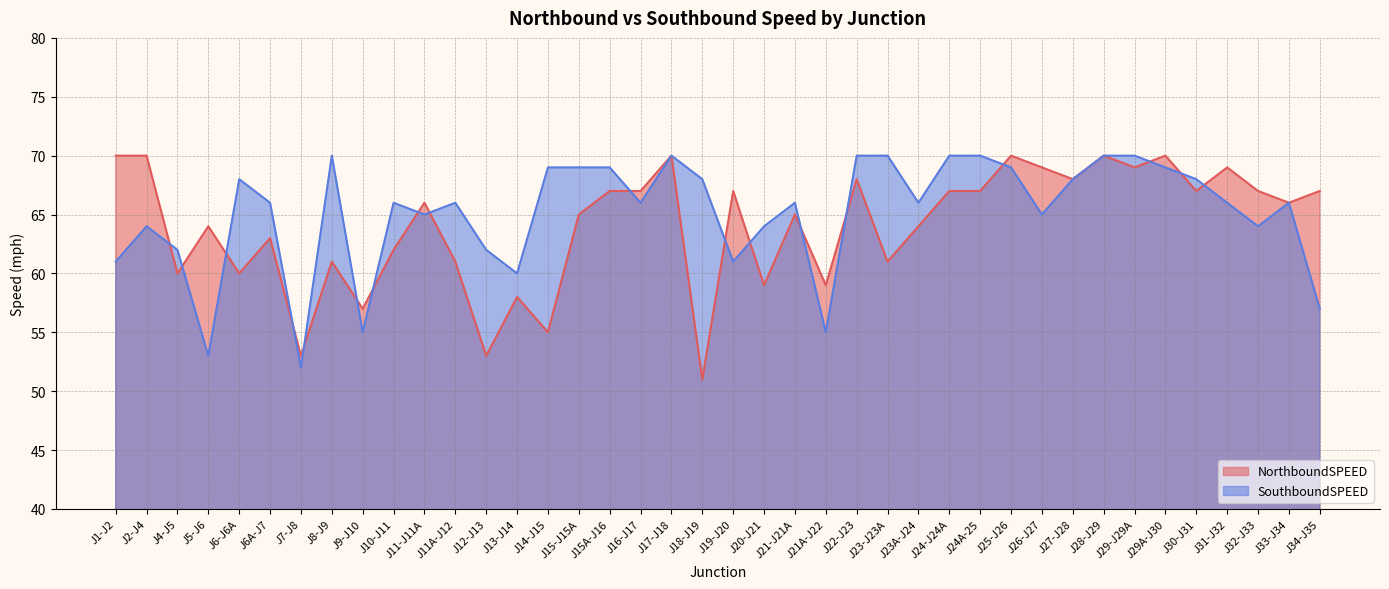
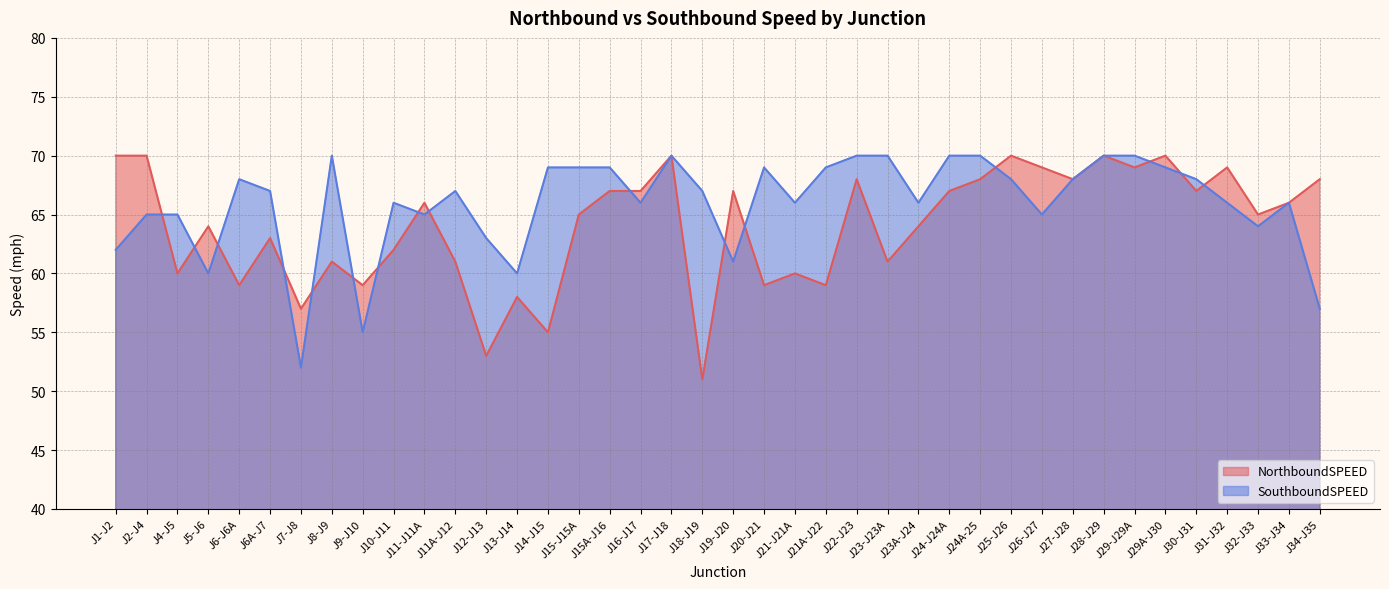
  {
    "NorthboundSPEED": {
      "J1-J2": 70,
      "J2-J4": 70,
      "J4-J5": 60,
      "J5-J6": 64,
-     "J6-J6A": 60,
+     "J6-J6A": 59,
      "J6A-J7": 63,
-     "J7-J8": 53,
+     "J7-J8": 57,
      "J8-J9": 61,
-     "J9-J10": 57,
+     "J9-J10": 59,
      "J10-J11": 62,
      "J11-J11A": 66,
      "J11A-J12": 61,
      "J12-J13": 53,
      "J13-J14": 58,
      "J14-J15": 55,
      "J15-J15A": 65,
      "J15A-J16": 67,
      "J16-J17": 67,
      "J18-J19": 51,
      "J19-J20": 67,
      "J20-J21": 59,
-     "J21-J21A": 65,
+     "J21-J21A": 60,
      "J21A-J22": 59,
      "J22-J23": 68,
      "J23-J23A": 61,
      "J23A-J24": 64,
      "J24-J24A": 67,
-     "J24A-25": 67,
+     "J24A-25": 68,
      "J25-J26": 70,
      "J26-J27": 69,
      "J29-J29A": 69,
      "J29A-J30": 70,
      "J30-J31": 67,
      "J31-J32": 69,
-     "J32-J33": 67,
-     "J34-J35": 67
+     "J32-J33": 65,
+     "J34-J35": 68
    },
    "SouthboundSPEED": {
-     "J1-J2": 61,
-     "J2-J4": 64,
-     "J4-J5": 62,
-     "J5-J6": 53,
+     "J1-J2": 62,
+     "J2-J4": 65,
+     "J4-J5": 65,
+     "J5-J6": 60,
      "J6-J6A": 68,
-     "J6A-J7": 66,
+     "J6A-J7": 67,
      "J7-J8": 52,
      "J8-J9": 70,
      "J9-J10": 55,
      "J10-J11": 66,
      "J11-J11A": 65,
-     "J11A-J12": 66,
-     "J12-J13": 62,
+     "J11A-J12": 67,
+     "J12-J13": 63,
      "J13-J14": 60,
      "J14-J15": 69,
      "J15-J15A": 69,
      "J15A-J16": 69,
      "J16-J17": 66,
-     "J18-J19": 68,
+     "J18-J19": 67,
      "J19-J20": 61,
-     "J20-J21": 64,
+     "J20-J21": 69,
      "J21-J21A": 66,
-     "J21A-J22": 55,
+     "J21A-J22": 69,
      "J22-J23": 70,
      "J23-J23A": 70,
      "J23A-J24": 66,
      "J24-J24A": 70,
      "J24A-25": 70,
-     "J25-J26": 69,
+     "J25-J26": 68,
      "J26-J27": 65,
      "J29-J29A": 70,
      "J29A-J30": 69,
      "J30-J31": 68,
      "J31-J32": 66,
      "J32-J33": 64,
      "J34-J35": 57
    }
  }
